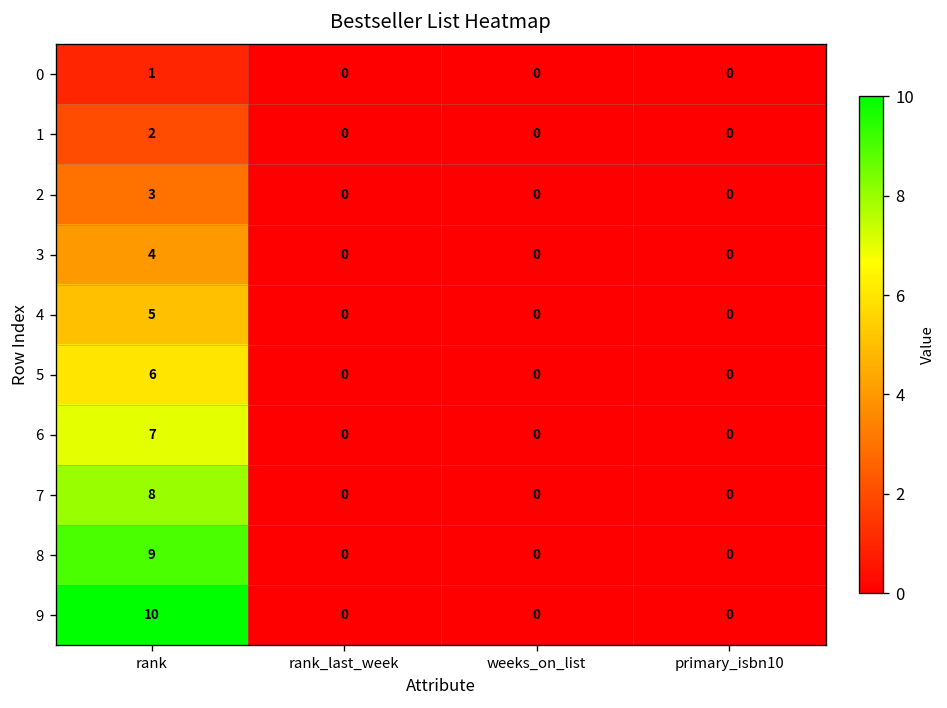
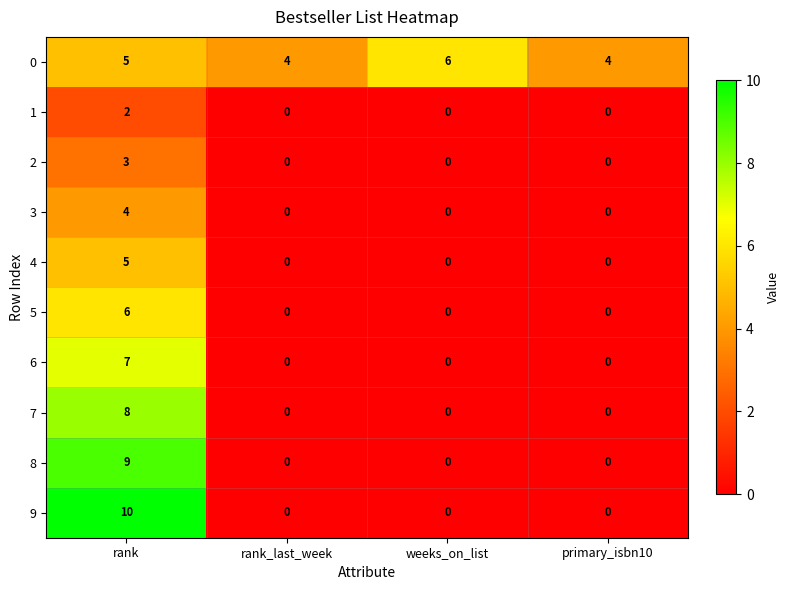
  {
    "0": {
-     "rank": 1,
-     "rank_last_week": 0,
-     "weeks_on_list": 0,
-     "primary_isbn10": 0
+     "rank": 5,
+     "rank_last_week": 4,
+     "weeks_on_list": 6,
+     "primary_isbn10": 4
    },
    "1": {
      "rank": 2,
      "rank_last_week": 0,
      "weeks_on_list": 0,
      "primary_isbn10": 0
    },
    "2": {
      "rank": 3,
      "rank_last_week": 0,
      "weeks_on_list": 0,
      "primary_isbn10": 0
    },
    "3": {
      "rank": 4,
      "rank_last_week": 0,
      "weeks_on_list": 0,
      "primary_isbn10": 0
    },
    "4": {
      "rank": 5,
      "rank_last_week": 0,
      "weeks_on_list": 0,
      "primary_isbn10": 0
    },
    "5": {
      "rank": 6,
      "rank_last_week": 0,
      "weeks_on_list": 0,
      "primary_isbn10": 0
    },
    "6": {
      "rank": 7,
      "rank_last_week": 0,
      "weeks_on_list": 0,
      "primary_isbn10": 0
    },
    "7": {
      "rank": 8,
      "rank_last_week": 0,
      "weeks_on_list": 0,
      "primary_isbn10": 0
    },
    "8": {
      "rank": 9,
      "rank_last_week": 0,
      "weeks_on_list": 0,
      "primary_isbn10": 0
    },
    "9": {
      "rank": 10,
      "rank_last_week": 0,
      "weeks_on_list": 0,
      "primary_isbn10": 0
    }
  }
